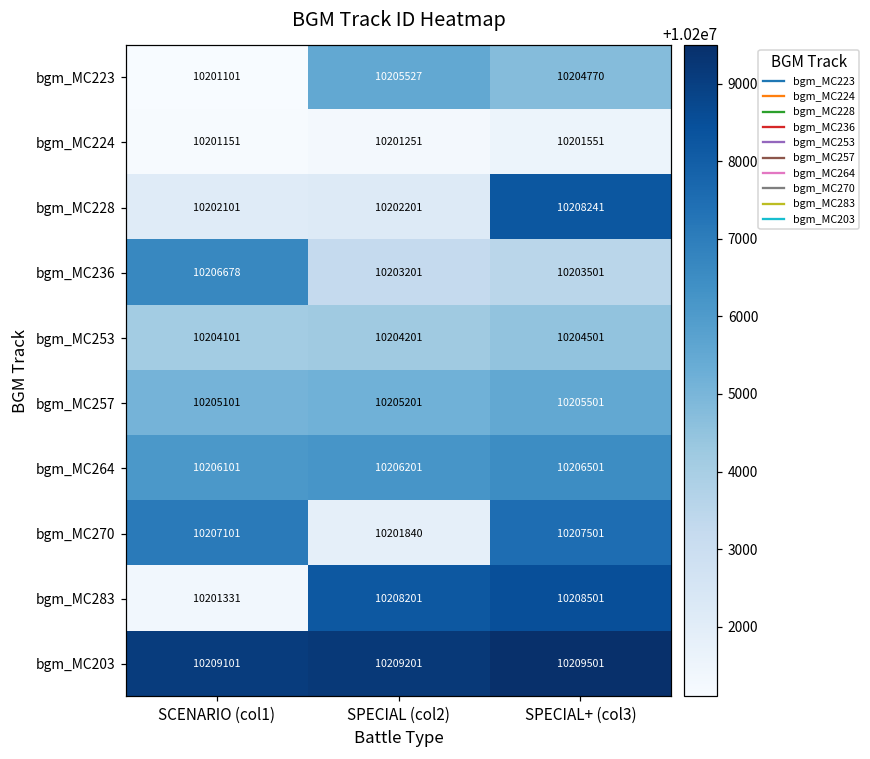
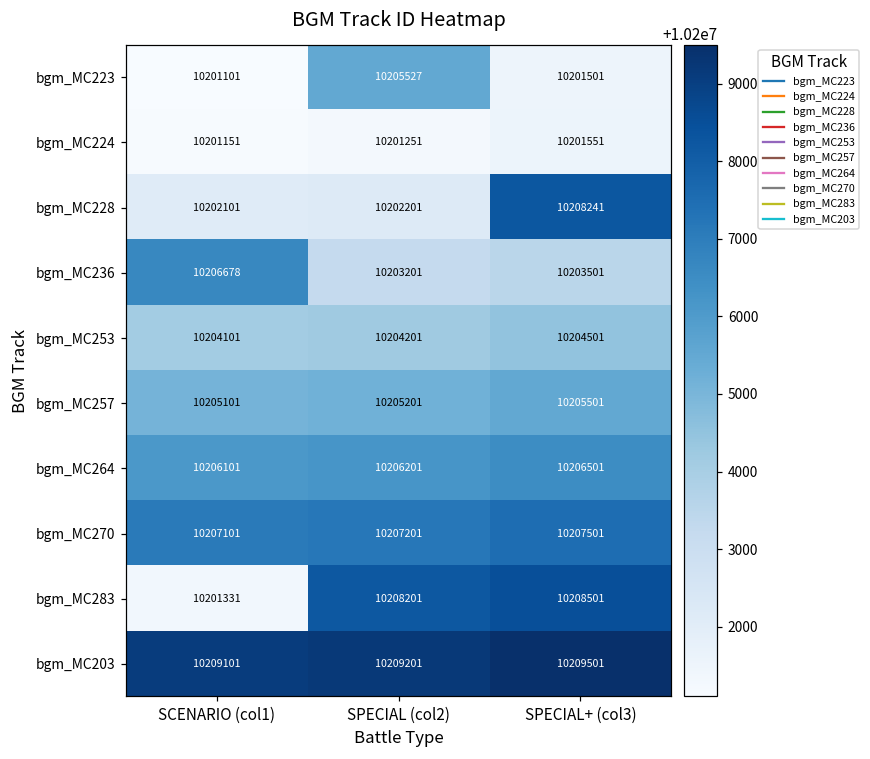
  {
    "bgm_MC223": {
      "SCENARIO (col1)": 10201101,
      "SPECIAL (col2)": 10205527,
-     "SPECIAL+ (col3)": 10204770
+     "SPECIAL+ (col3)": 10201501
    },
    "bgm_MC224": {
      "SCENARIO (col1)": 10201151,
      "SPECIAL (col2)": 10201251,
      "SPECIAL+ (col3)": 10201551
    },
    "bgm_MC228": {
      "SCENARIO (col1)": 10202101,
      "SPECIAL (col2)": 10202201,
      "SPECIAL+ (col3)": 10208241
    },
    "bgm_MC236": {
      "SCENARIO (col1)": 10206678,
      "SPECIAL (col2)": 10203201,
      "SPECIAL+ (col3)": 10203501
    },
    "bgm_MC253": {
      "SCENARIO (col1)": 10204101,
      "SPECIAL (col2)": 10204201,
      "SPECIAL+ (col3)": 10204501
    },
    "bgm_MC257": {
      "SCENARIO (col1)": 10205101,
      "SPECIAL (col2)": 10205201,
      "SPECIAL+ (col3)": 10205501
    },
    "bgm_MC264": {
      "SCENARIO (col1)": 10206101,
      "SPECIAL (col2)": 10206201,
      "SPECIAL+ (col3)": 10206501
    },
    "bgm_MC270": {
      "SCENARIO (col1)": 10207101,
-     "SPECIAL (col2)": 10201840,
+     "SPECIAL (col2)": 10207201,
      "SPECIAL+ (col3)": 10207501
    },
    "bgm_MC283": {
      "SCENARIO (col1)": 10201331,
      "SPECIAL (col2)": 10208201,
      "SPECIAL+ (col3)": 10208501
    },
    "bgm_MC203": {
      "SCENARIO (col1)": 10209101,
      "SPECIAL (col2)": 10209201,
      "SPECIAL+ (col3)": 10209501
    }
  }
